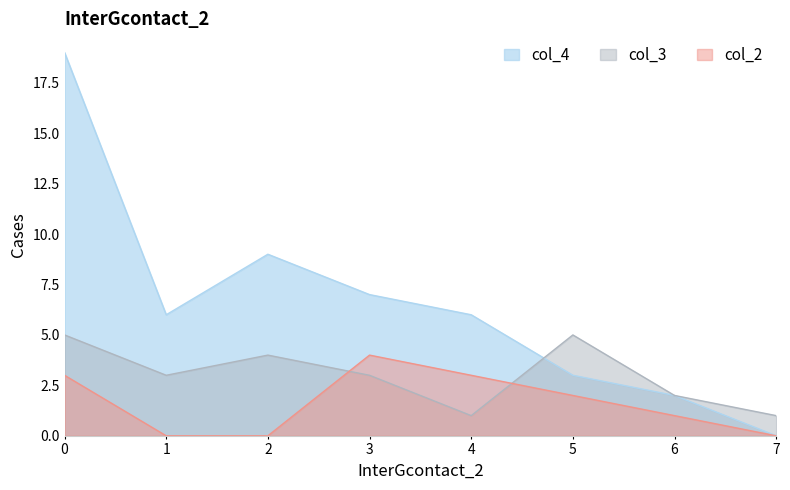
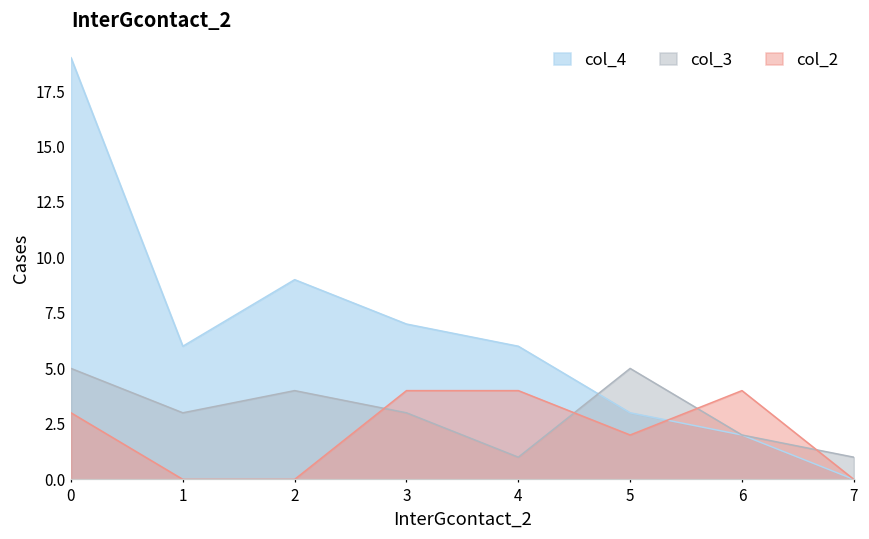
  {
    "col_2": {
      "0": 3,
      "1": 0,
      "2": 0,
      "3": 4,
-     "4": 3,
+     "4": 4,
      "5": 2,
-     "6": 1
+     "6": 4
    }
  }
